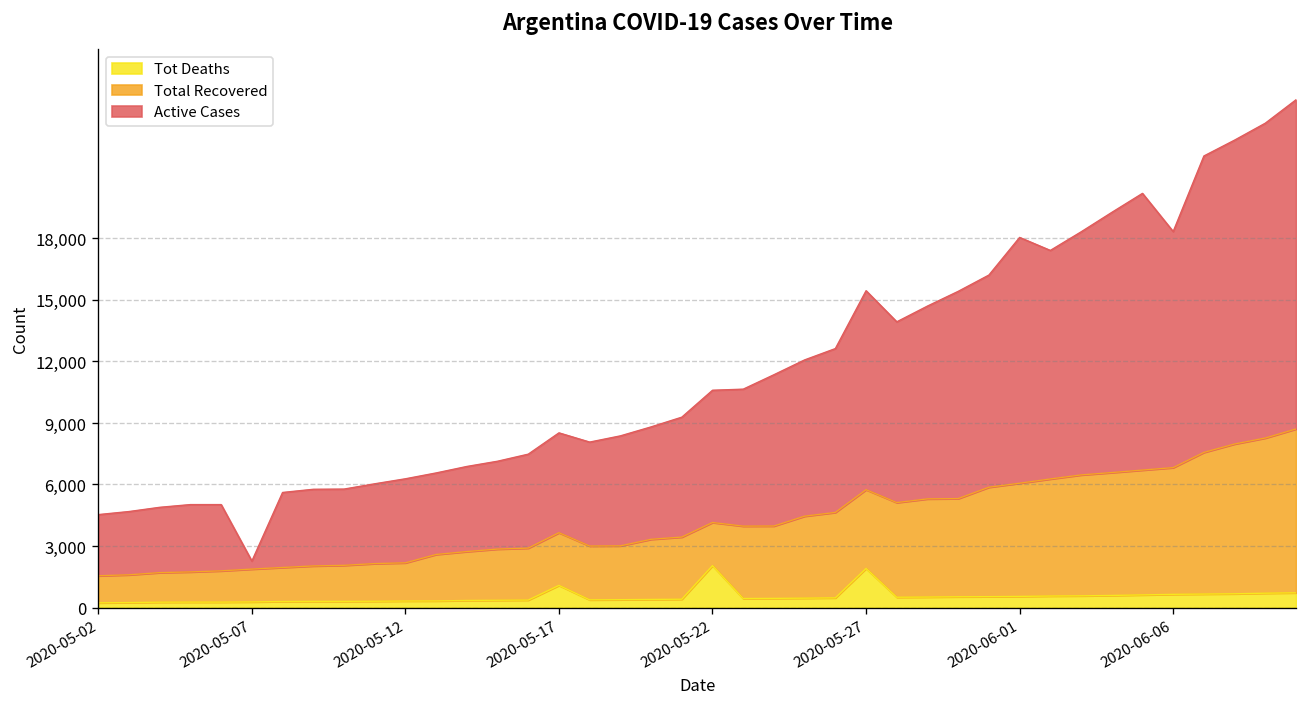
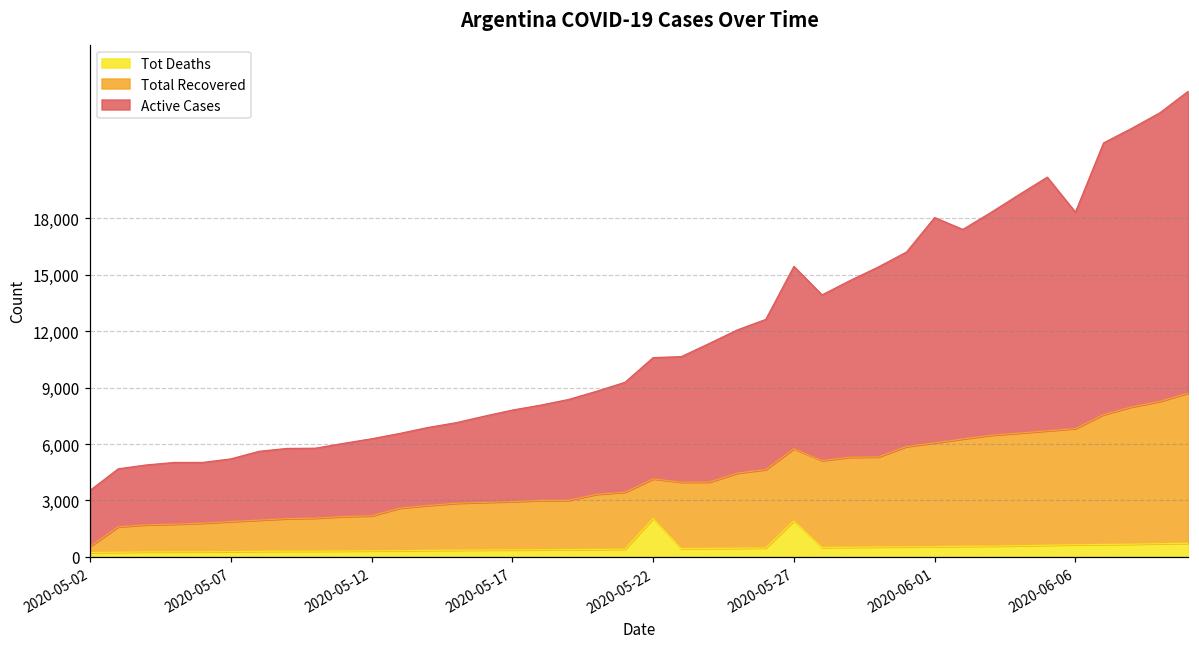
  {
    "Tot Deaths": {
      "2020-05-02": "200",
      "2020-05-07": "300",
      "2020-05-12": "300",
-     "2020-05-17": "1,100",
+     "2020-05-17": "400",
      "2020-05-22": "2,000",
      "2020-05-27": "1,900",
      "2020-06-01": "500",
      "2020-06-06": "600"
    },
    "Total Recovered": {
-     "2020-05-02": "1,300",
+     "2020-05-02": "300",
      "2020-05-07": "1,600",
      "2020-05-12": "1,900",
      "2020-05-17": "2,600",
      "2020-05-22": "2,100",
      "2020-05-27": "3,800",
      "2020-06-01": "5,500",
      "2020-06-06": "6,200"
    },
    "Active Cases": {
      "2020-05-02": "3,000",
-     "2020-05-07": "400",
+     "2020-05-07": "3,300",
      "2020-05-12": "4,100",
      "2020-05-17": "4,900",
      "2020-05-22": "6,500",
      "2020-05-27": "9,700",
      "2020-06-01": "12,000",
      "2020-06-06": "11,500"
    }
  }
